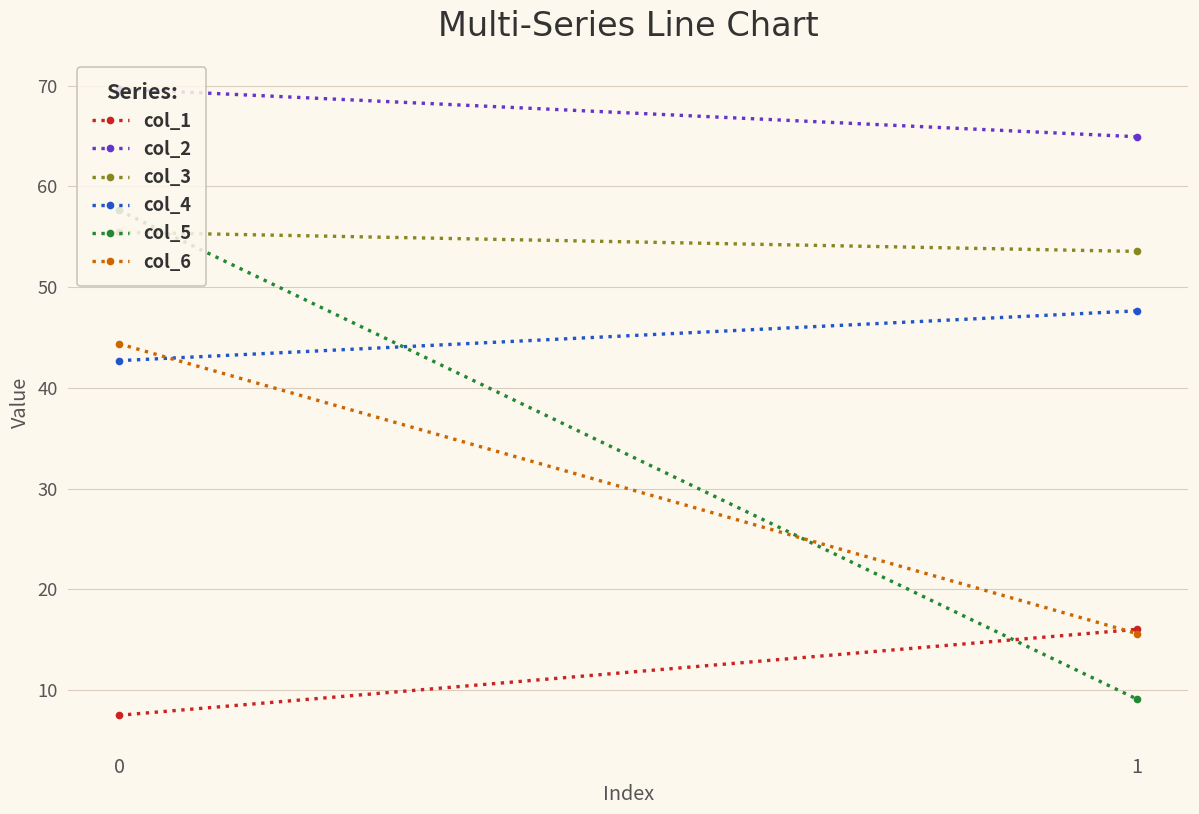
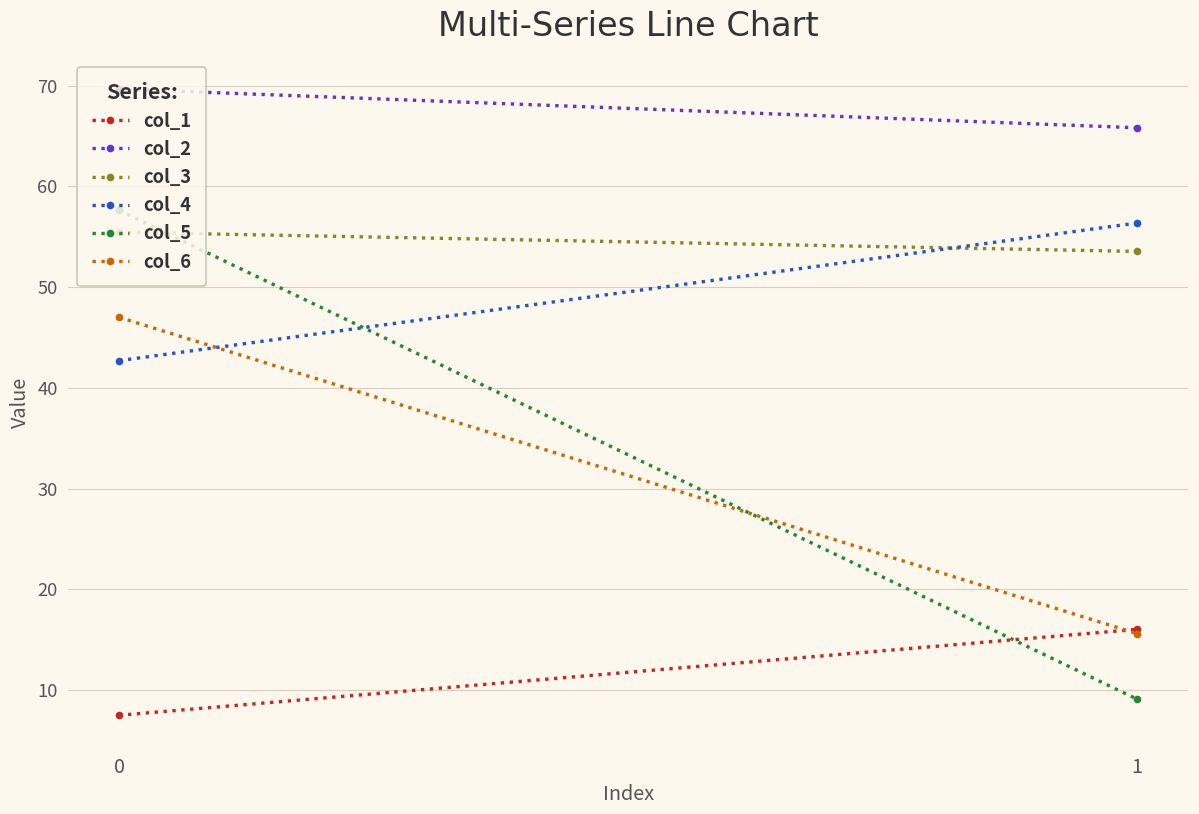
  {
    "col_1": {
      "0": 8,
      "1": 16
    },
    "col_2": {
-     "1": 65
+     "1": 66
    },
    "col_3": {
      "1": 54
    },
    "col_4": {
      "0": 43,
-     "1": 48
+     "1": 56
    },
    "col_5": {
      "1": 9
    },
    "col_6": {
-     "0": 44,
+     "0": 47,
      "1": 16
    }
  }
